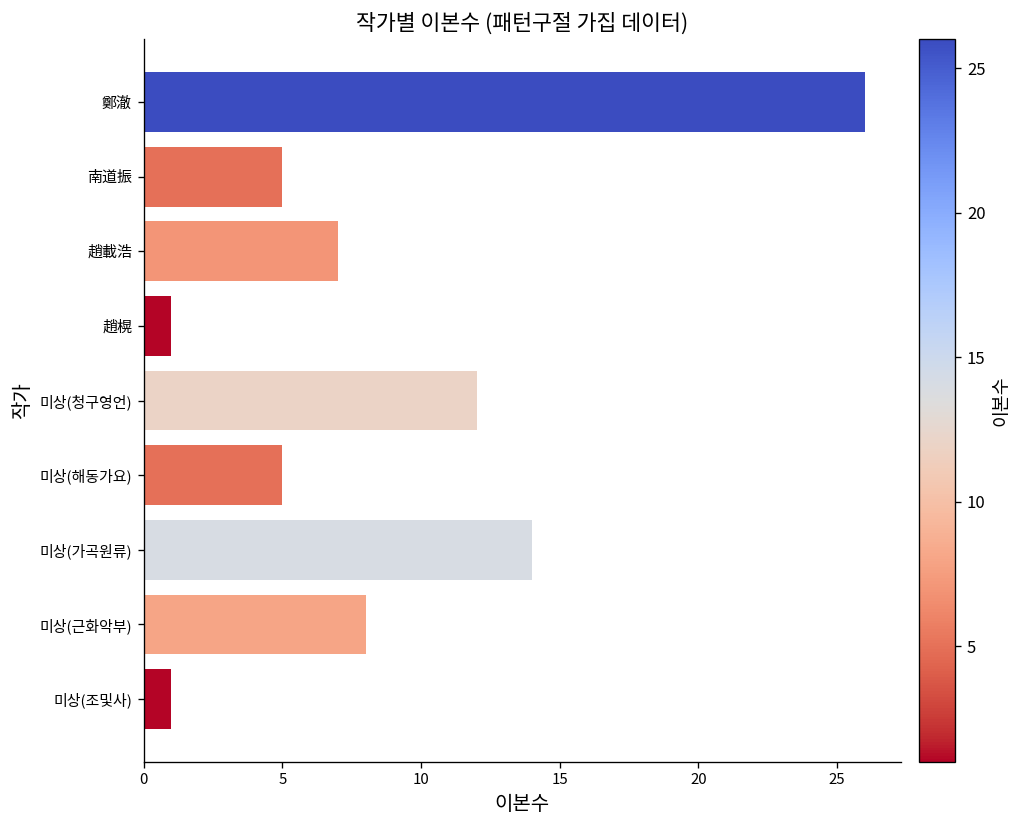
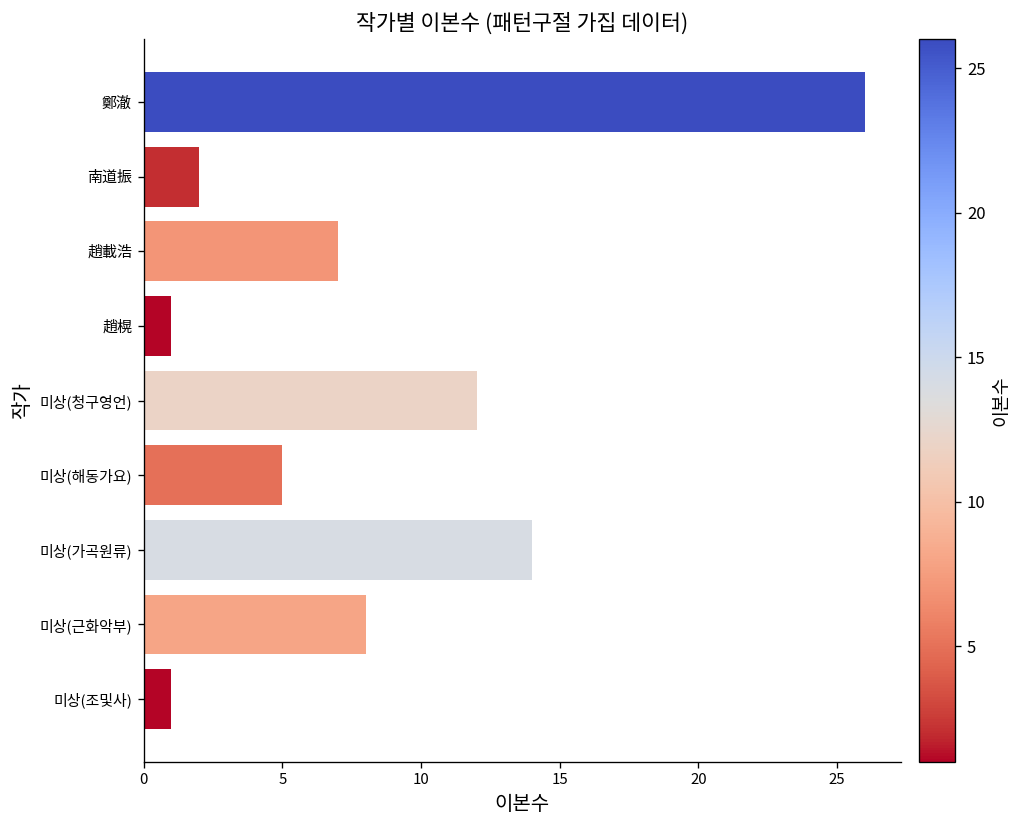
  {
    "鄭澈": 26,
-   "南道振": 5,
+   "南道振": 2,
    "趙載浩": 7,
    "趙榥": 1,
    "미상(청구영언)": 12,
    "미상(해동가요)": 5,
    "미상(가곡원류)": 14,
    "미상(근화악부)": 8,
    "미상(조및사)": 1
  }
